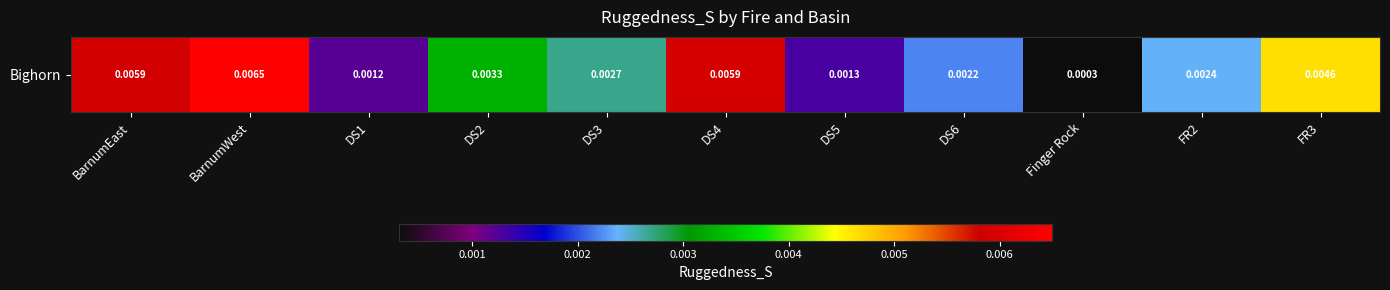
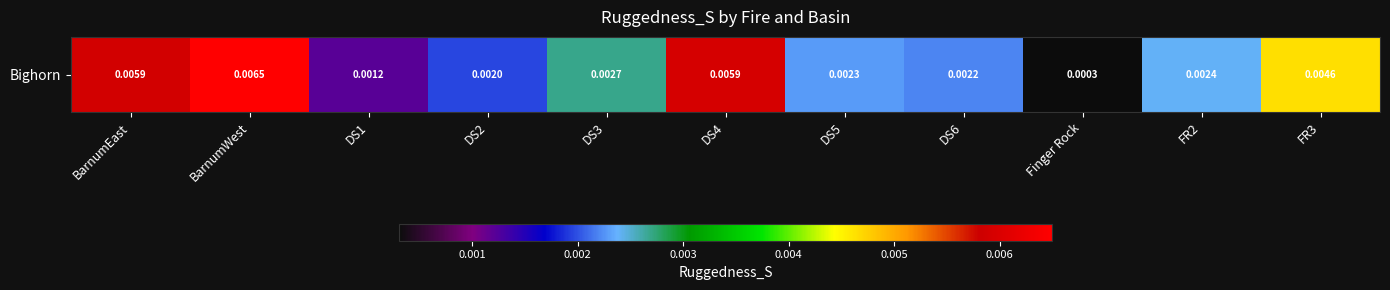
  {
    "Bighorn": {
      "BarnumEast": 0.0059,
      "BarnumWest": 0.0065,
      "DS1": 0.0012,
-     "DS2": 0.0033,
+     "DS2": 0.0020,
      "DS3": 0.0027,
      "DS4": 0.0059,
-     "DS5": 0.0013,
+     "DS5": 0.0023,
      "DS6": 0.0022,
      "Finger Rock": 0.0003,
      "FR2": 0.0024,
      "FR3": 0.0046
    }
  }
